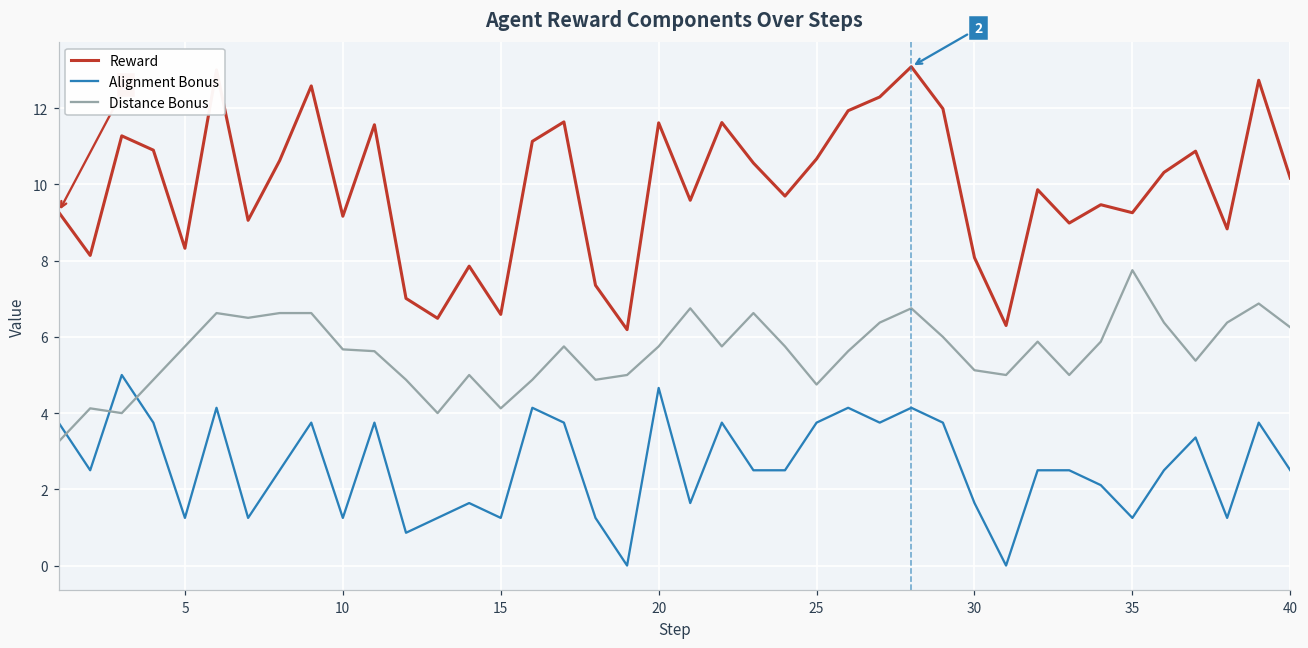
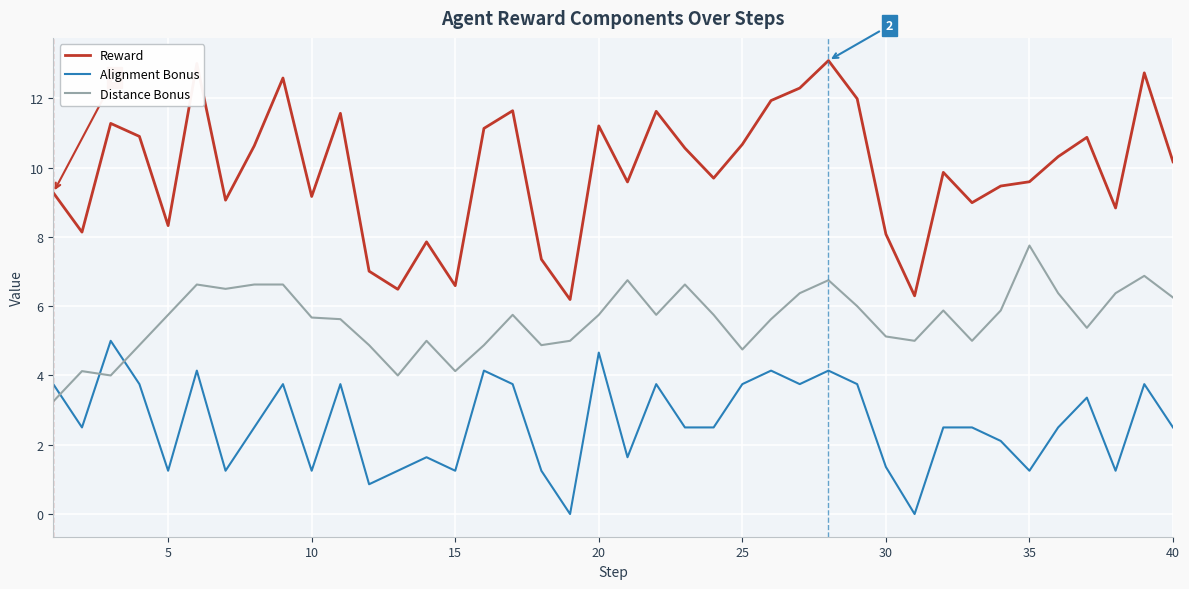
  {
    "Reward": {
      "5": 8.3,
      "10": 9.2,
      "15": 6.6,
-     "20": 11.6,
+     "20": 11.2,
      "25": 10.7,
      "30": 8.1,
-     "35": 9.3,
+     "35": 9.6,
      "40": 10.2
    },
    "Alignment Bonus": {
      "5": 1.3,
      "10": 1.3,
      "15": 1.3,
      "20": 4.7,
      "25": 3.8,
-     "30": 1.6,
+     "30": 1.4,
      "35": 1.3,
      "40": 2.5
    },
    "Distance Bonus": {
      "5": 5.8,
      "10": 5.7,
      "15": 4.1,
      "20": 5.8,
      "25": 4.8,
      "30": 5.1,
      "35": 7.8,
      "40": 6.3
    }
  }
